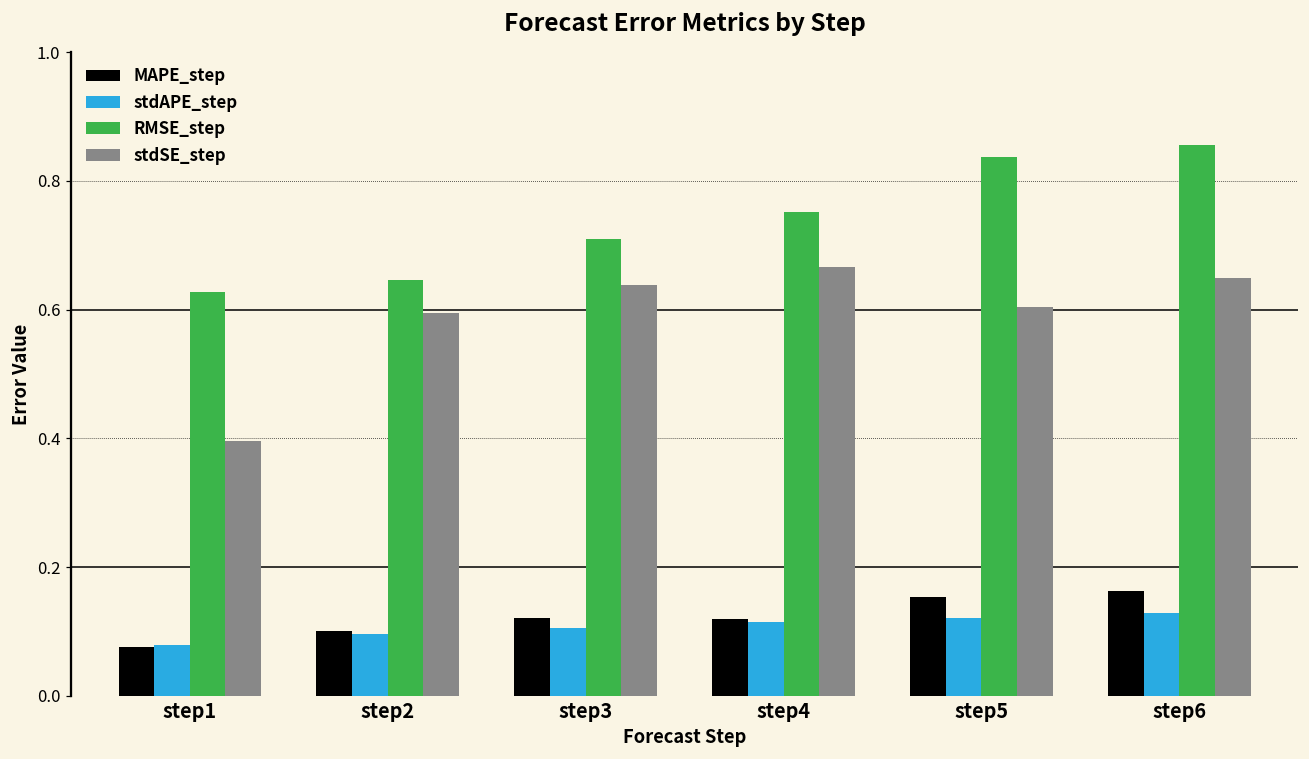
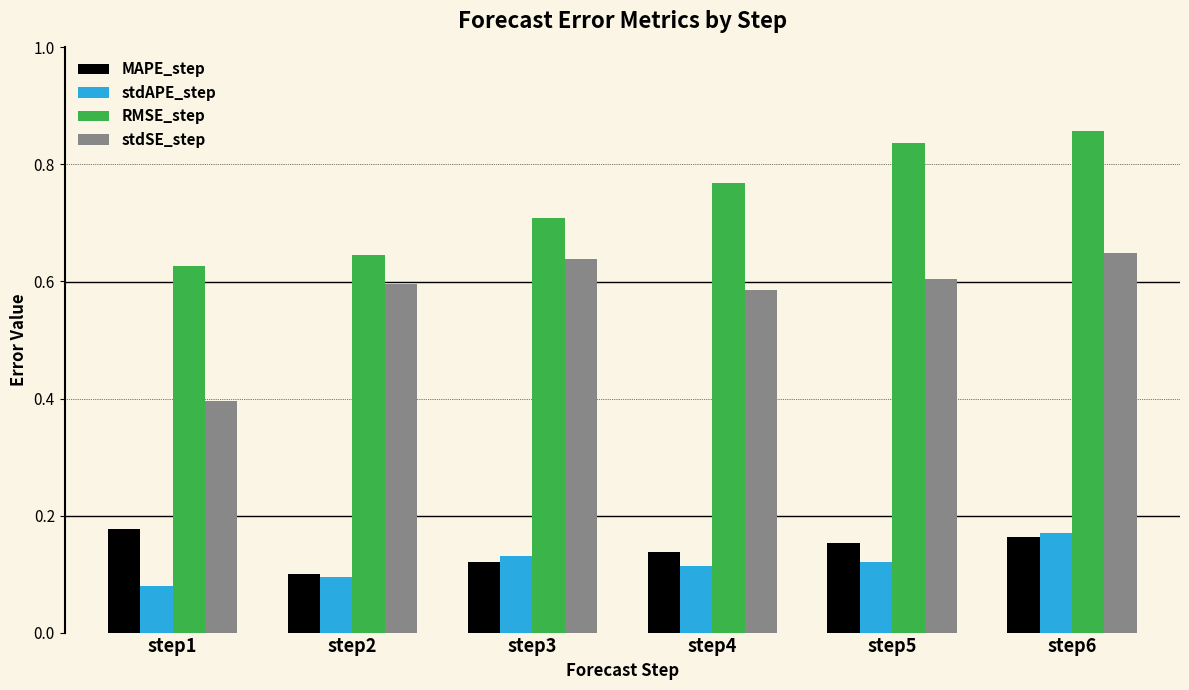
  {
    "MAPE_step": {
-     "step1": 0.08,
+     "step1": 0.18,
      "step2": 0.10,
      "step3": 0.12,
-     "step4": 0.12,
+     "step4": 0.14,
      "step5": 0.15,
      "step6": 0.16
    },
    "stdAPE_step": {
      "step1": 0.08,
      "step2": 0.10,
-     "step3": 0.11,
+     "step3": 0.13,
      "step4": 0.11,
      "step5": 0.12,
-     "step6": 0.13
+     "step6": 0.17
    },
    "RMSE_step": {
      "step1": 0.63,
      "step2": 0.65,
      "step3": 0.71,
-     "step4": 0.75,
+     "step4": 0.77,
      "step5": 0.84,
      "step6": 0.86
    },
    "stdSE_step": {
      "step1": 0.40,
      "step2": 0.59,
      "step3": 0.64,
-     "step4": 0.67,
+     "step4": 0.59,
      "step5": 0.60,
      "step6": 0.65
    }
  }
